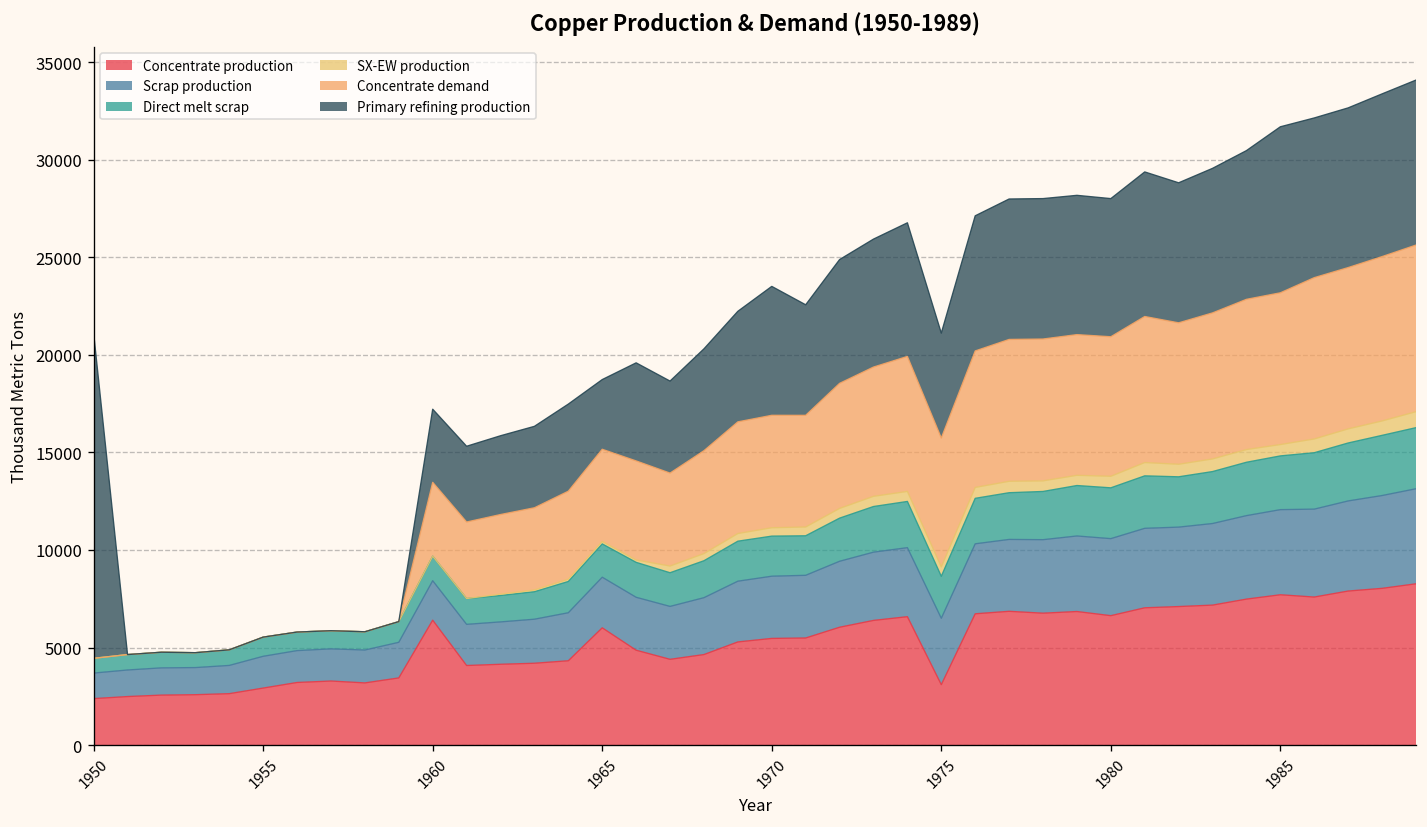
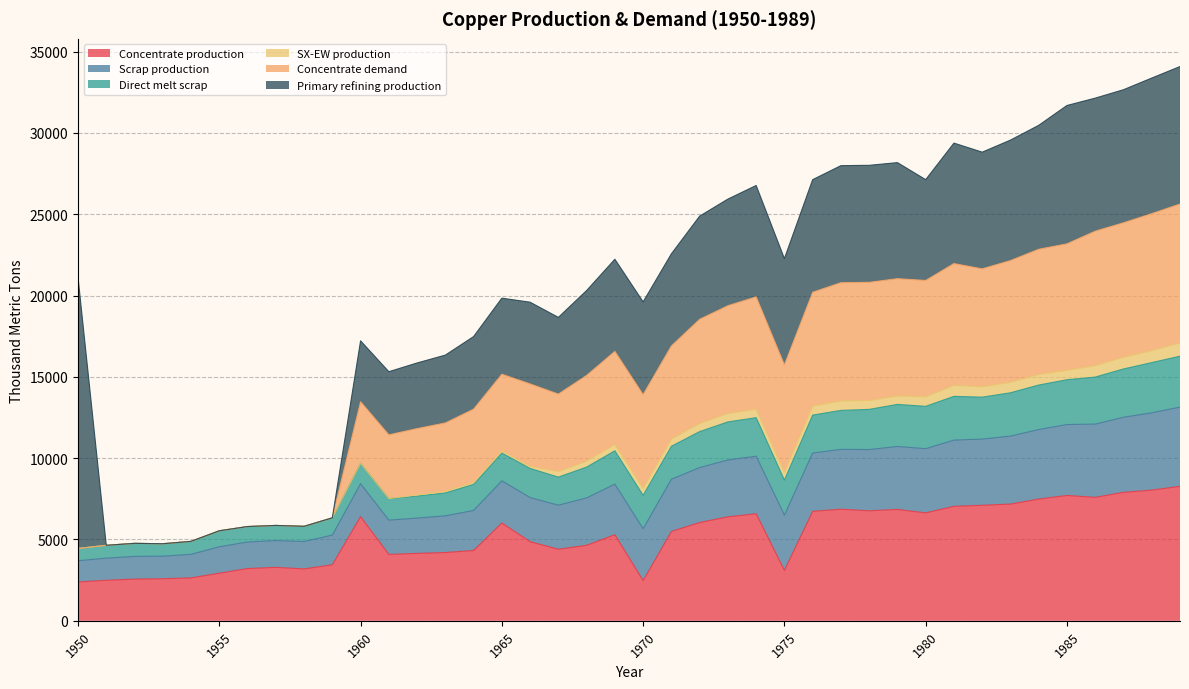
  {
    "Concentrate production": {
      "1950": 2400,
      "1955": 2900,
      "1960": 6400,
      "1965": 6000,
-     "1970": 5500,
+     "1970": 2500,
      "1975": 3100,
      "1980": 6600,
      "1985": 7700
    },
    "Primary refining production": {
      "1950": 16700,
      "1960": 3700,
-     "1965": 3600,
-     "1970": 6600,
-     "1975": 5400,
-     "1980": 7100,
+     "1965": 4700,
+     "1970": 5700,
+     "1975": 6500,
+     "1980": 6200,
      "1985": 8500
    }
  }
